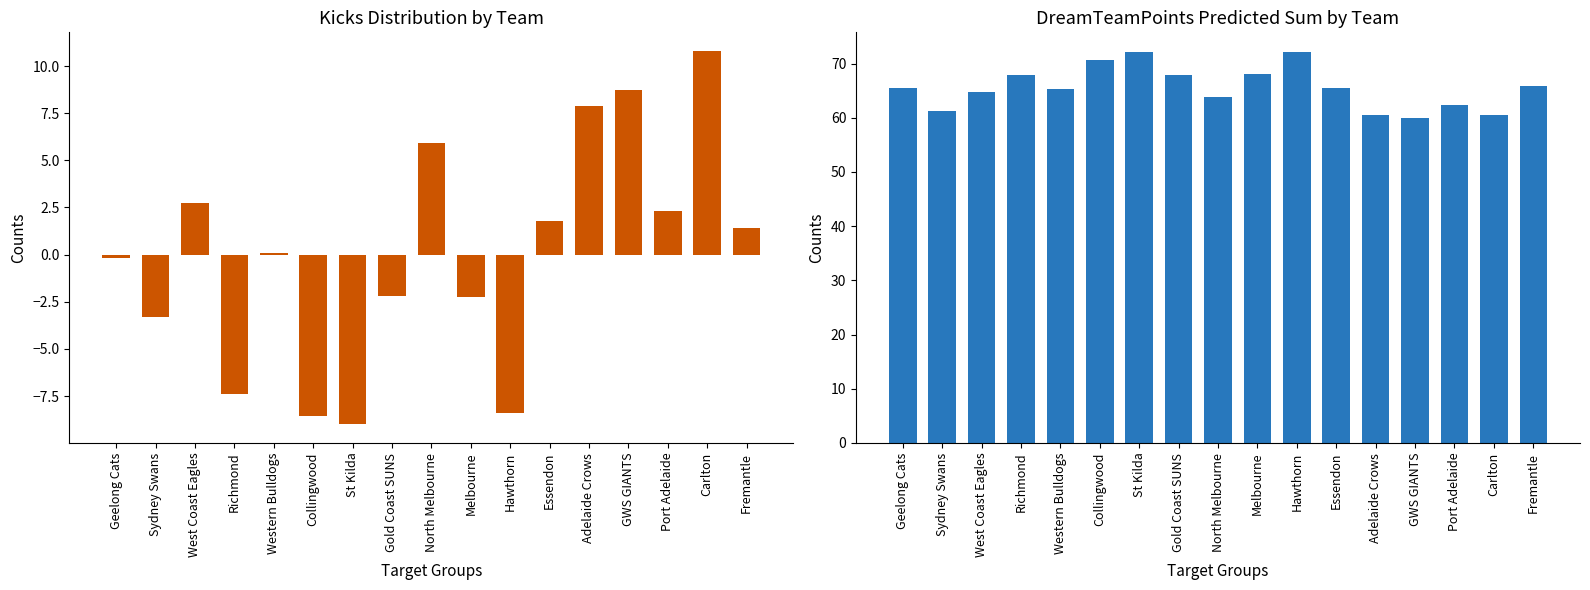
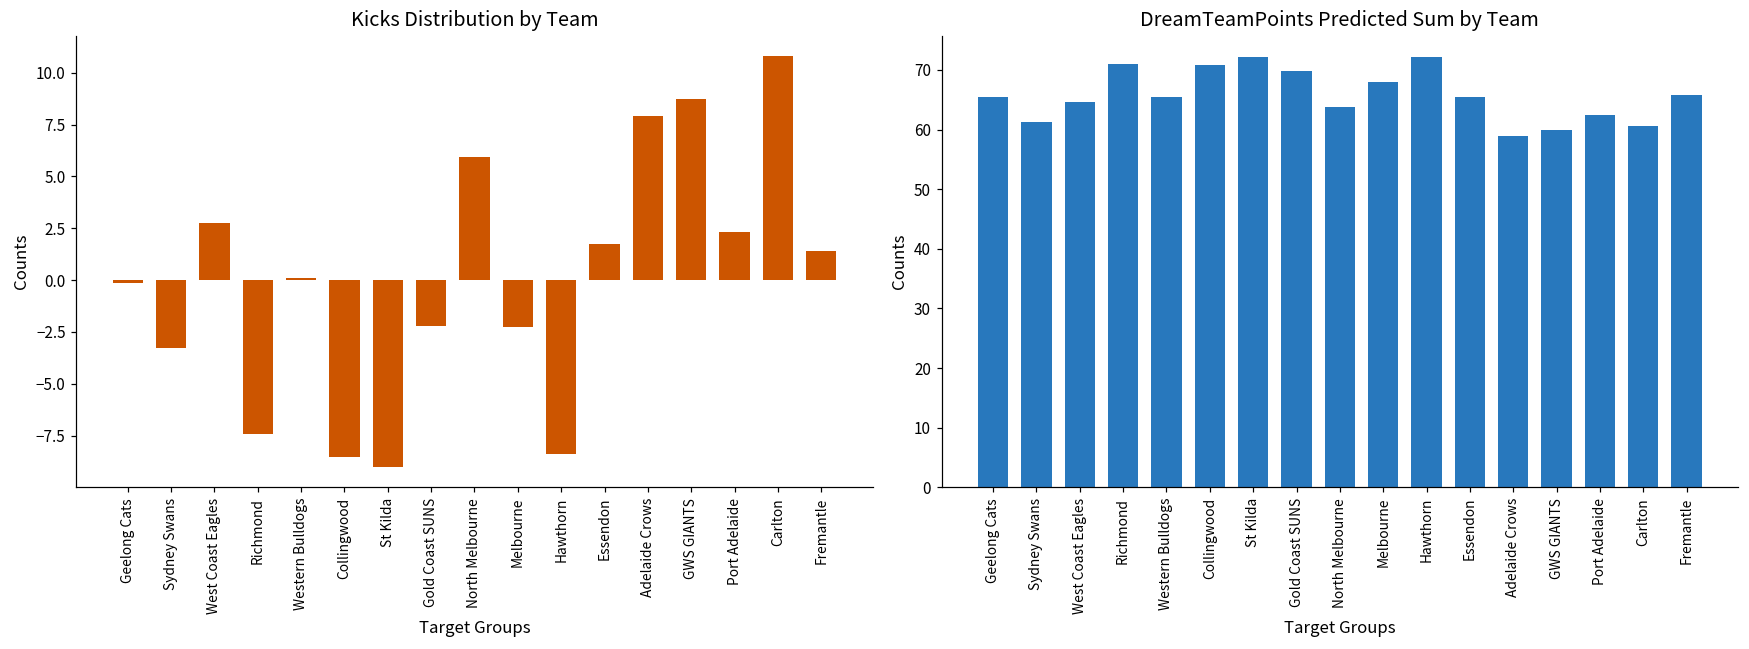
  {
    "Kicks Distribution by Team": {
      "Geelong Cats": -0.2,
      "Sydney Swans": -3.3,
      "West Coast Eagles": 2.7,
      "Richmond": -7.4,
      "Collingwood": -8.6,
      "St Kilda": -9.0,
      "Gold Coast SUNS": -2.2,
      "North Melbourne": 5.9,
      "Melbourne": -2.3,
      "Hawthorn": -8.4,
      "Essendon": 1.8,
      "Adelaide Crows": 7.9,
      "GWS GIANTS": 8.7,
      "Port Adelaide": 2.3,
      "Carlton": 10.8,
      "Fremantle": 1.4
    },
    "DreamTeamPoints Predicted Sum by Team": {
      "Geelong Cats": 65,
      "Sydney Swans": 61,
      "West Coast Eagles": 65,
-     "Richmond": 68,
+     "Richmond": 71,
      "Western Bulldogs": 65,
      "Collingwood": 71,
      "St Kilda": 72,
-     "Gold Coast SUNS": 68,
+     "Gold Coast SUNS": 70,
      "North Melbourne": 64,
      "Melbourne": 68,
      "Hawthorn": 72,
      "Essendon": 65,
-     "Adelaide Crows": 61,
+     "Adelaide Crows": 59,
      "GWS GIANTS": 60,
      "Port Adelaide": 62,
      "Carlton": 61,
      "Fremantle": 66
    }
  }
